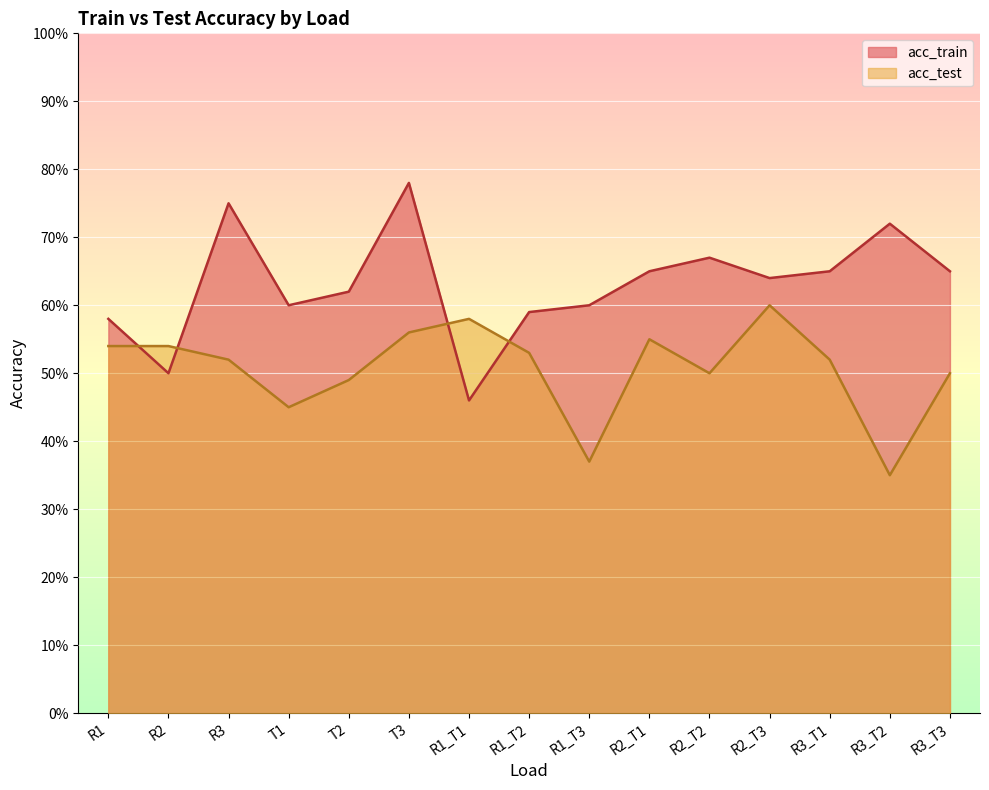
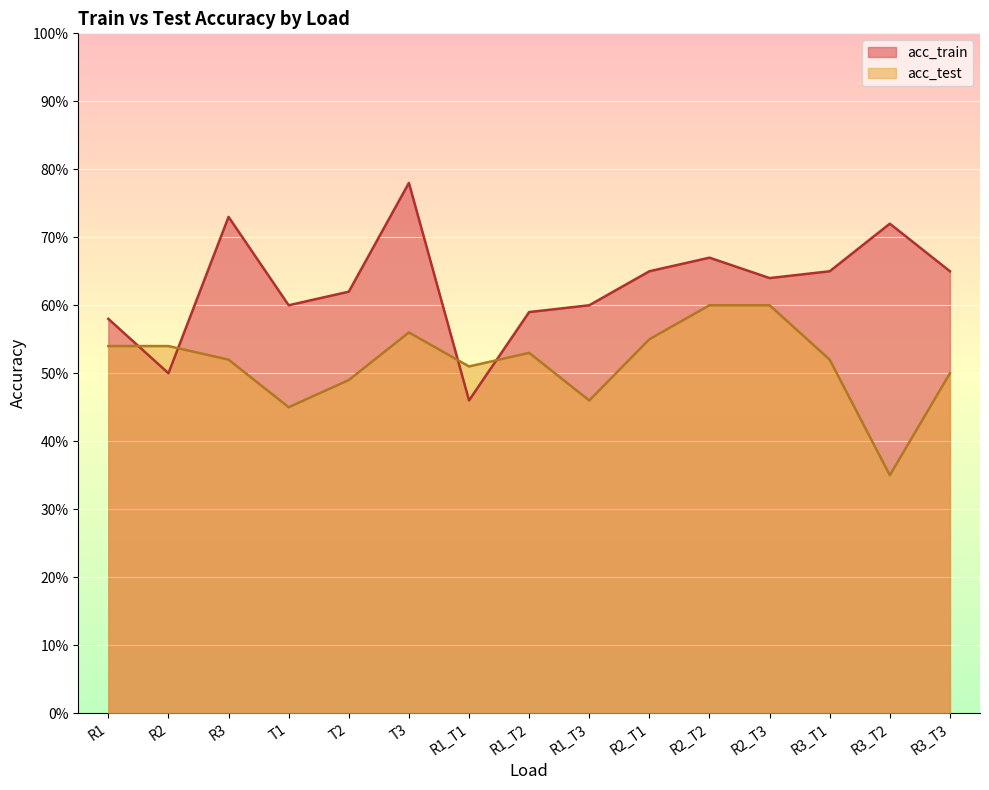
  {
    "acc_train": {
      "R1": "58%",
      "R2": "50%",
-     "R3": "75%",
+     "R3": "73%",
      "T1": "60%",
      "T2": "62%",
      "T3": "78%",
      "R1_T1": "46%",
      "R1_T2": "59%",
      "R1_T3": "60%",
      "R2_T1": "65%",
      "R2_T2": "67%",
      "R2_T3": "64%",
      "R3_T1": "65%",
      "R3_T2": "72%",
      "R3_T3": "65%"
    },
    "acc_test": {
      "R1": "54%",
      "R2": "54%",
      "R3": "52%",
      "T1": "45%",
      "T2": "49%",
      "T3": "56%",
-     "R1_T1": "58%",
+     "R1_T1": "51%",
      "R1_T2": "53%",
-     "R1_T3": "37%",
+     "R1_T3": "46%",
      "R2_T1": "55%",
-     "R2_T2": "50%",
+     "R2_T2": "60%",
      "R2_T3": "60%",
      "R3_T1": "52%",
      "R3_T2": "35%",
      "R3_T3": "50%"
    }
  }
